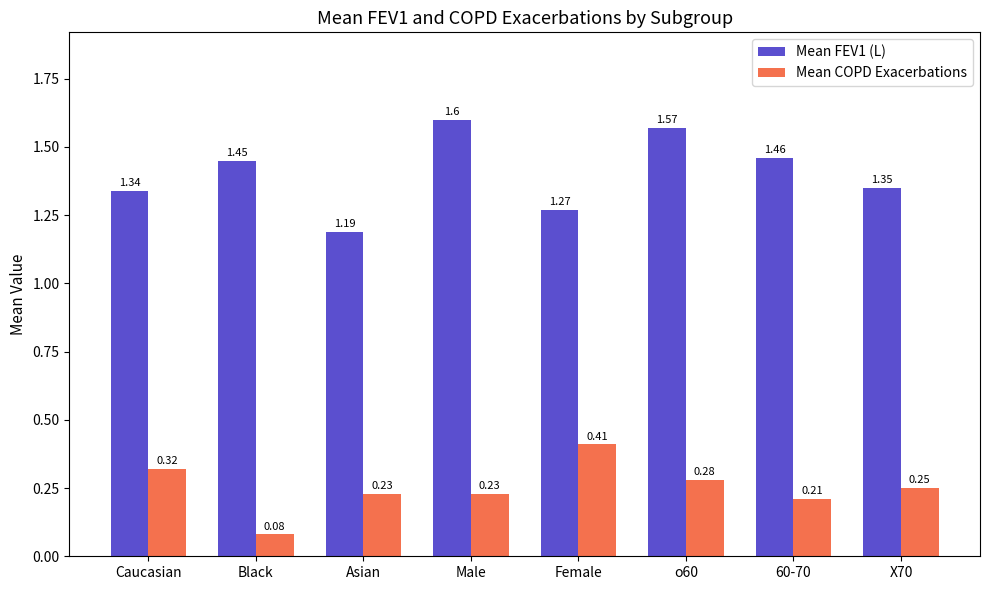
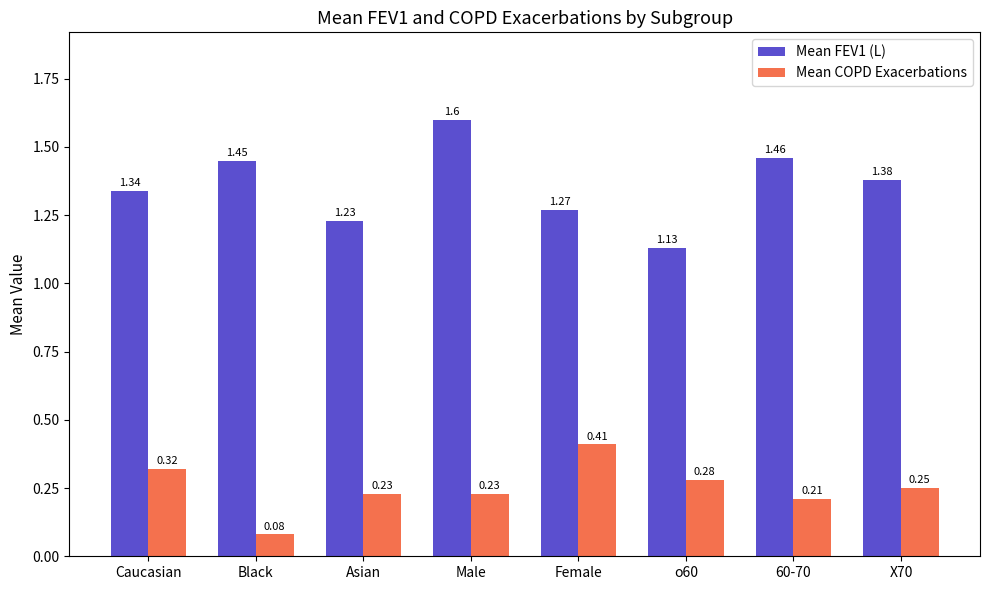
  {
    "Mean FEV1 (L)": {
      "Caucasian": 1.34,
      "Black": 1.45,
-     "Asian": 1.19,
+     "Asian": 1.23,
      "Male": 1.6,
      "Female": 1.27,
-     "o60": 1.57,
+     "o60": 1.13,
      "60-70": 1.46,
-     "X70": 1.35
+     "X70": 1.38
    },
    "Mean COPD Exacerbations": {
      "Caucasian": 0.32,
      "Black": 0.08,
      "Asian": 0.23,
      "Male": 0.23,
      "Female": 0.41,
      "o60": 0.28,
      "60-70": 0.21,
      "X70": 0.25
    }
  }
